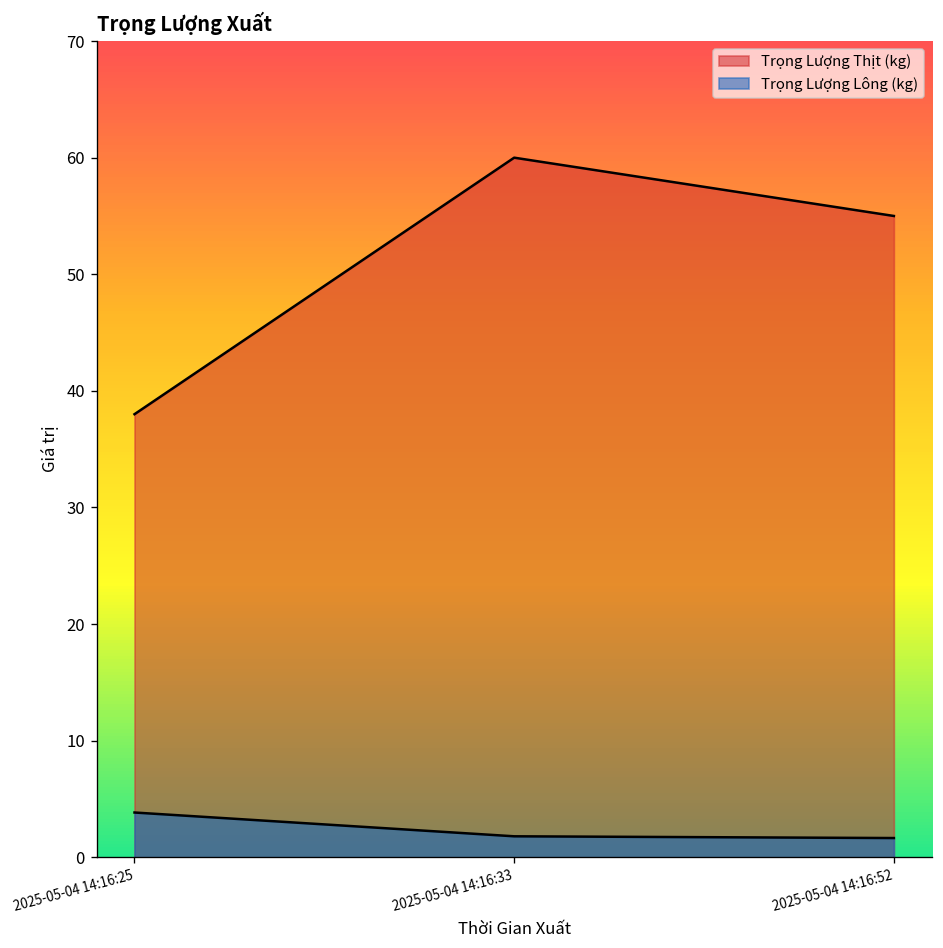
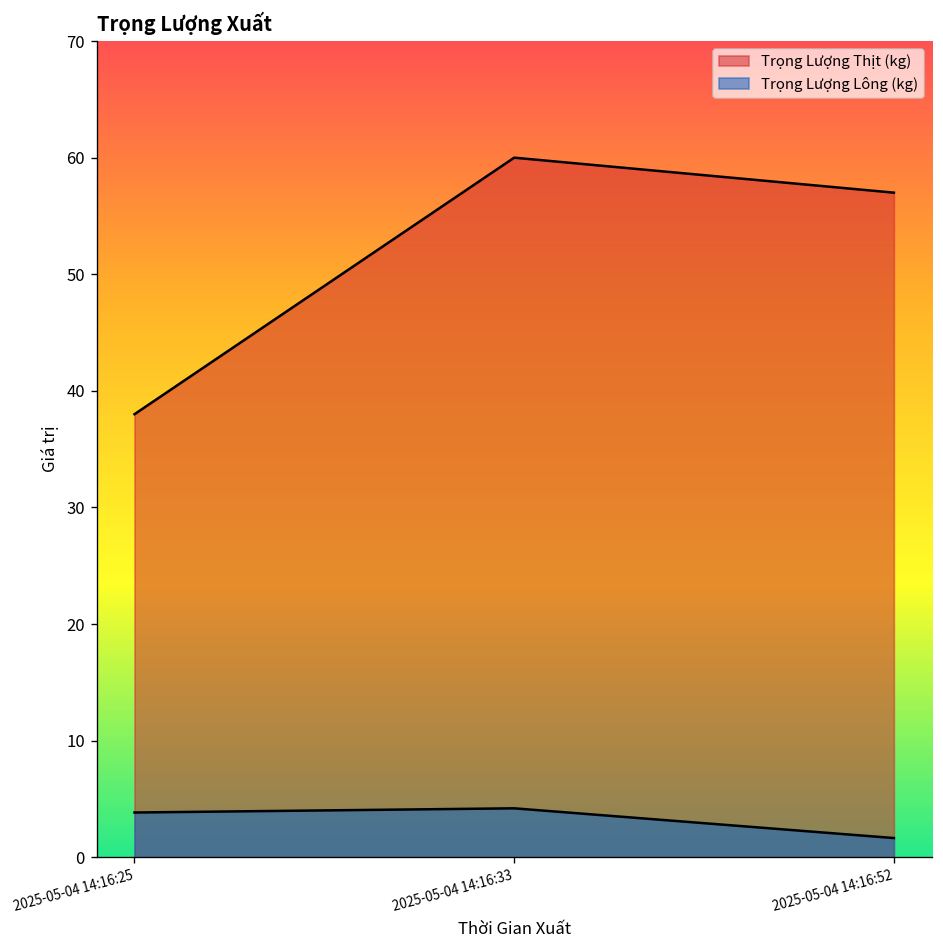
  {
    "Trọng Lượng Thịt (kg)": {
      "2025-05-04 14:16:25": 38,
      "2025-05-04 14:16:33": 60,
-     "2025-05-04 14:16:52": 55
+     "2025-05-04 14:16:52": 57
    },
    "Trọng Lượng Lông (kg)": {
      "2025-05-04 14:16:25": 4,
-     "2025-05-04 14:16:33": 2,
+     "2025-05-04 14:16:33": 4,
      "2025-05-04 14:16:52": 2
    }
  }
